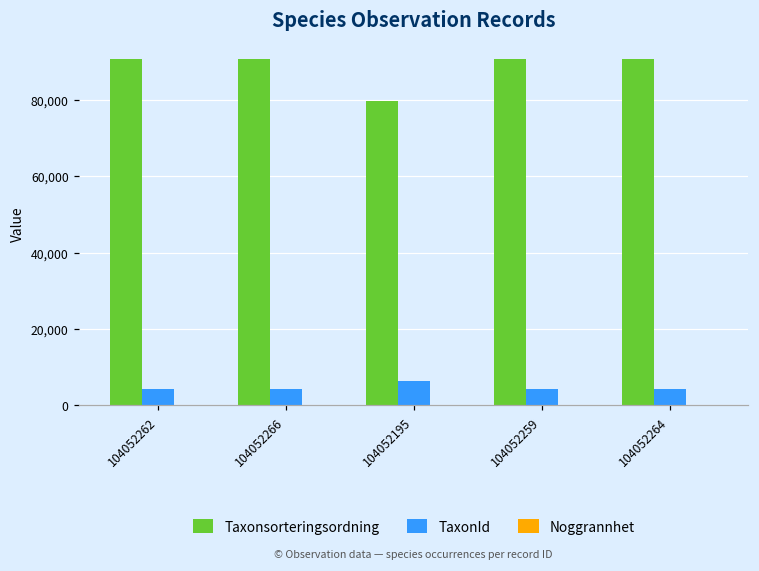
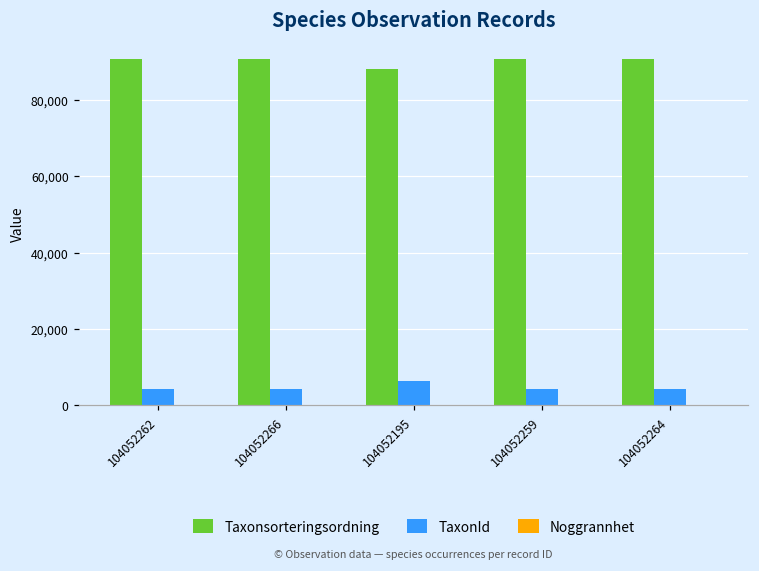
  {
    "Taxonsorteringsordning": {
      "104052262": "91,000",
      "104052266": "91,000",
-     "104052195": "80,000",
+     "104052195": "88,000",
      "104052259": "91,000",
      "104052264": "91,000"
    },
    "TaxonId": {
      "104052262": "4,000",
      "104052266": "4,000",
      "104052195": "6,000",
      "104052259": "4,000",
      "104052264": "4,000"
    }
  }
